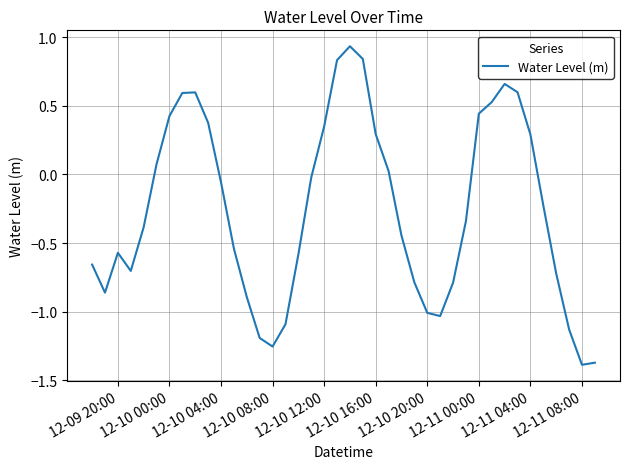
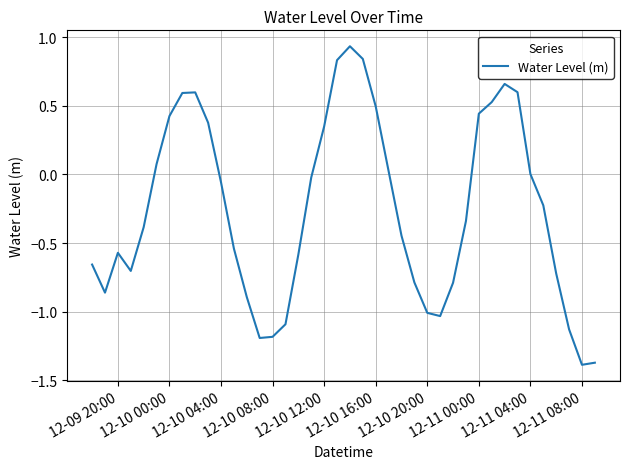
  {
    "12-09 20:00": -0.57,
    "12-10 00:00": 0.43,
    "12-10 04:00": -0.06,
-   "12-10 08:00": -1.25,
+   "12-10 08:00": -1.18,
    "12-10 12:00": 0.35,
-   "12-10 16:00": 0.29,
+   "12-10 16:00": 0.50,
    "12-10 20:00": -1.01,
    "12-11 00:00": 0.44,
-   "12-11 04:00": 0.29,
+   "12-11 04:00": 0.00,
    "12-11 08:00": -1.39
  }
